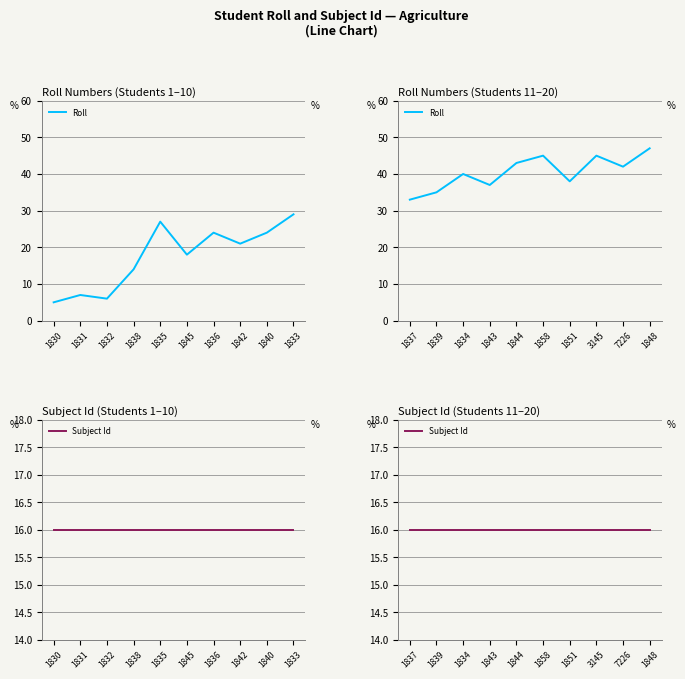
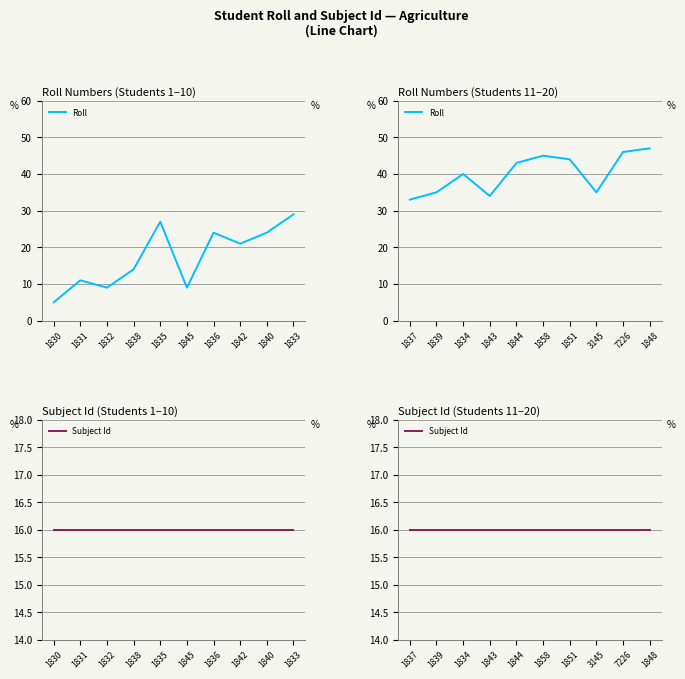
  {
    "Roll Numbers (Students 1–10)": {
      "1830": 5,
-     "1831": 7,
-     "1832": 6,
+     "1831": 11,
+     "1832": 9,
      "1838": 14,
      "1835": 27,
-     "1845": 18,
+     "1845": 9,
      "1836": 24,
      "1842": 21,
      "1840": 24,
      "1833": 29
    },
    "Roll Numbers (Students 11–20)": {
      "1837": 33,
      "1839": 35,
      "1834": 40,
-     "1843": 37,
+     "1843": 34,
      "1844": 43,
      "1858": 45,
-     "1851": 38,
-     "3145": 45,
-     "7226": 42,
+     "1851": 44,
+     "3145": 35,
+     "7226": 46,
      "1848": 47
    },
    "Subject Id (Students 1–10)": {
      "1830": 16.0,
      "1831": 16.0,
      "1832": 16.0,
      "1838": 16.0,
      "1835": 16.0,
      "1845": 16.0,
      "1836": 16.0,
      "1842": 16.0,
      "1840": 16.0,
      "1833": 16.0
    },
    "Subject Id (Students 11–20)": {
      "1837": 16.0,
      "1839": 16.0,
      "1834": 16.0,
      "1843": 16.0,
      "1844": 16.0,
      "1858": 16.0,
      "1851": 16.0,
      "3145": 16.0,
      "7226": 16.0,
      "1848": 16.0
    }
  }
